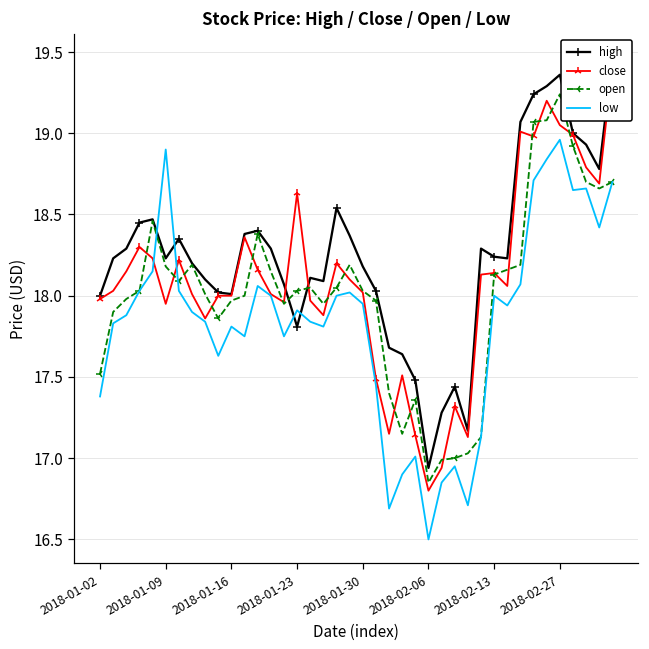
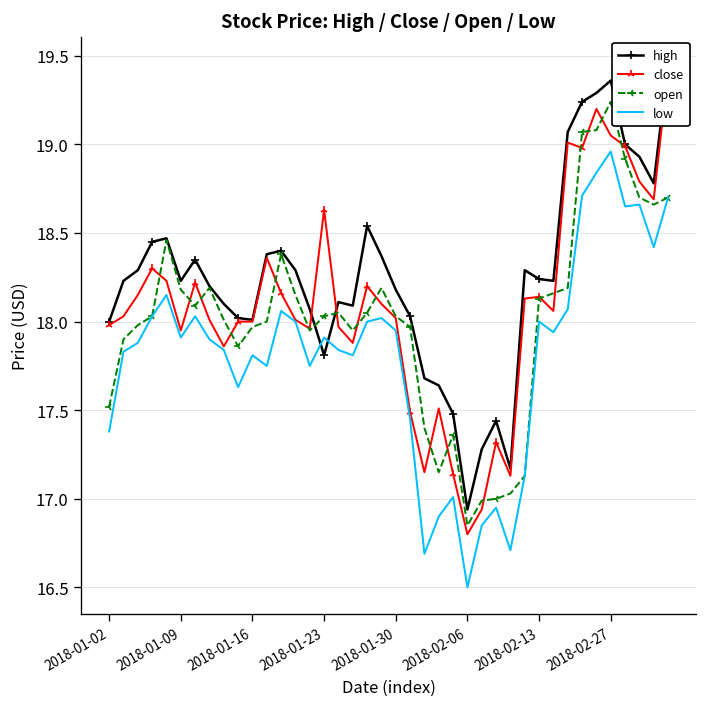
  {
    "high": {
      "2018-01-02": 18.00,
      "2018-01-09": 18.23,
      "2018-01-23": 17.81,
      "2018-01-30": 18.18,
      "2018-02-06": 16.94,
      "2018-02-13": 18.24,
      "2018-02-27": 19.36
    },
    "close": {
      "2018-01-02": 17.98,
      "2018-01-09": 17.95,
      "2018-01-23": 18.63,
      "2018-02-06": 16.80,
      "2018-02-27": 19.05
    },
    "open": {
      "2018-01-02": 17.52,
      "2018-01-09": 18.18,
      "2018-01-16": 17.97,
      "2018-01-23": 18.03,
      "2018-02-06": 16.85,
      "2018-02-27": 19.24
    },
    "low": {
      "2018-01-02": 17.38,
-     "2018-01-09": 18.90,
+     "2018-01-09": 17.91,
      "2018-01-16": 17.81,
      "2018-01-23": 17.91,
      "2018-01-30": 17.95,
      "2018-02-06": 16.50,
      "2018-02-13": 18.00,
      "2018-02-27": 18.96
    }
  }
